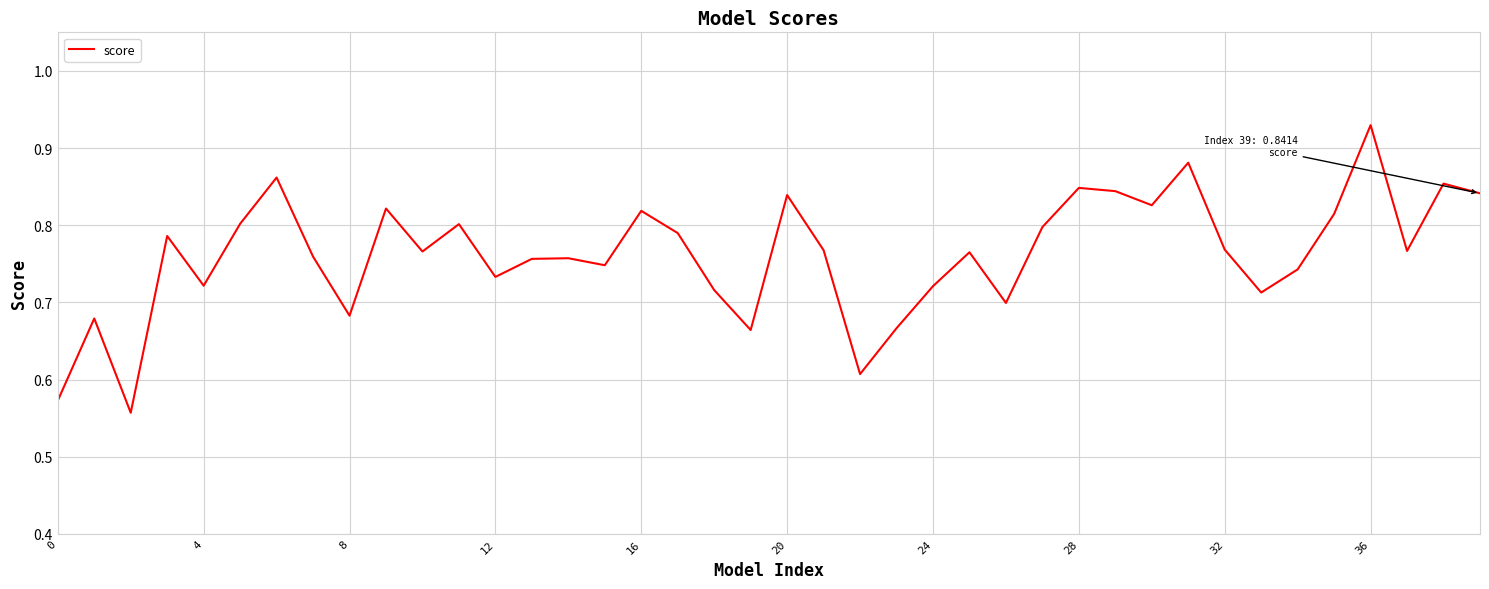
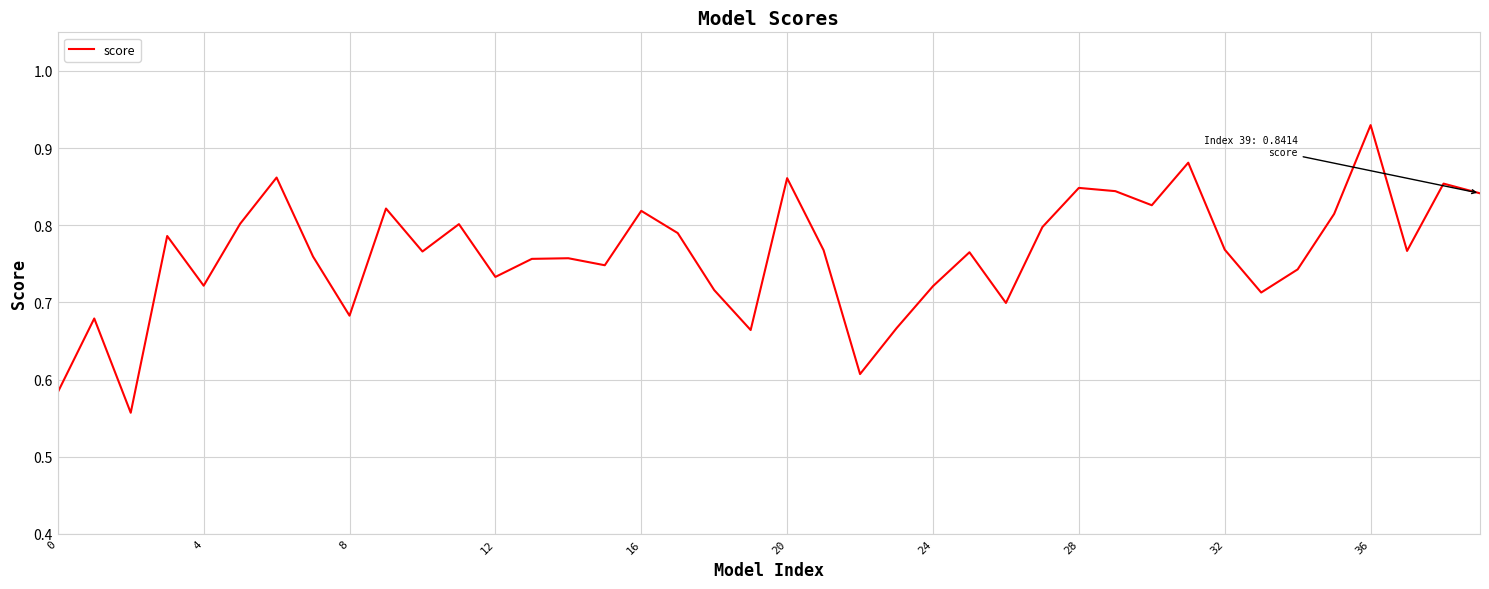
  {
-   "0": 0.57,
+   "0": 0.58,
    "4": 0.72,
    "8": 0.68,
    "12": 0.73,
    "16": 0.82,
-   "20": 0.84,
+   "20": 0.86,
    "24": 0.72,
    "28": 0.85,
    "32": 0.77,
    "36": 0.93
  }
